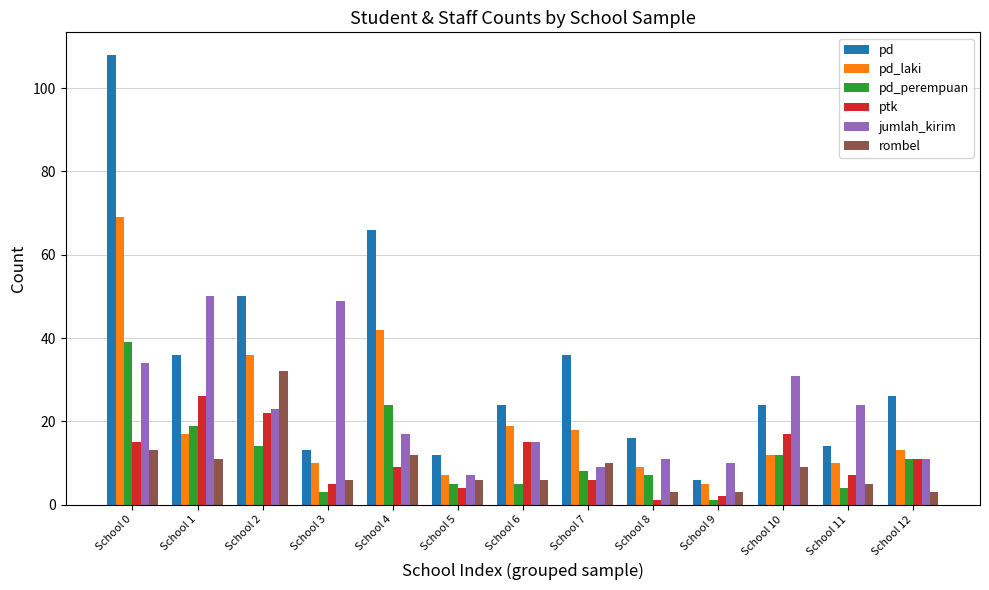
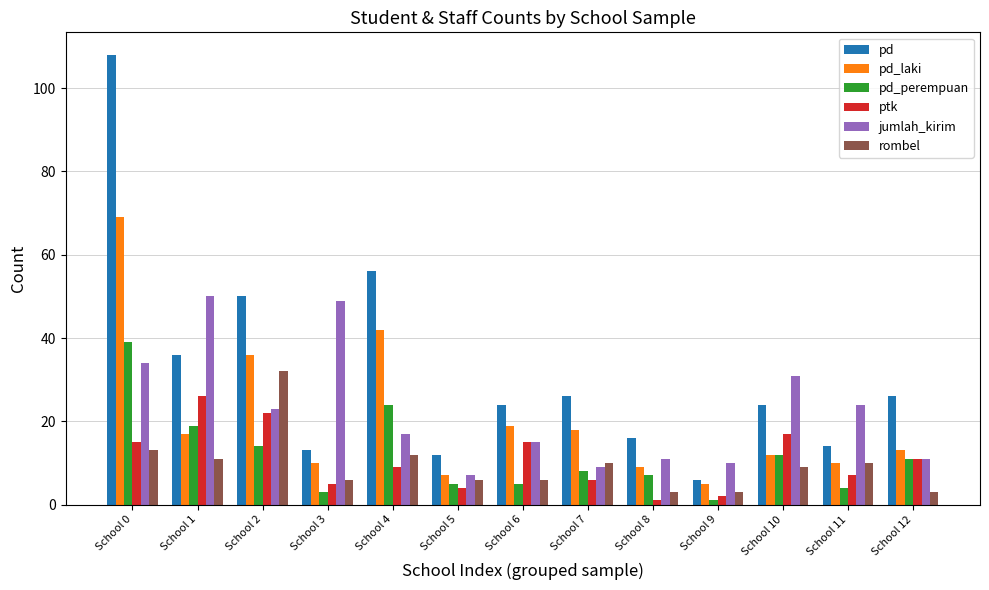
  {
    "pd": {
      "School 0": 108,
      "School 1": 36,
      "School 2": 50,
      "School 3": 13,
-     "School 4": 66,
+     "School 4": 56,
      "School 5": 12,
      "School 6": 24,
-     "School 7": 36,
+     "School 7": 26,
      "School 8": 16,
      "School 9": 6,
      "School 10": 24,
      "School 11": 14,
      "School 12": 26
    },
    "pd_laki": {
      "School 0": 69,
      "School 1": 17,
      "School 2": 36,
      "School 3": 10,
      "School 4": 42,
      "School 5": 7,
      "School 6": 19,
      "School 7": 18,
      "School 8": 9,
      "School 9": 5,
      "School 10": 12,
      "School 11": 10,
      "School 12": 13
    },
    "pd_perempuan": {
      "School 0": 39,
      "School 1": 19,
      "School 2": 14,
      "School 3": 3,
      "School 4": 24,
      "School 5": 5,
      "School 6": 5,
      "School 7": 8,
      "School 8": 7,
      "School 9": 1,
      "School 10": 12,
      "School 11": 4,
      "School 12": 11
    },
    "ptk": {
      "School 0": 15,
      "School 1": 26,
      "School 2": 22,
      "School 3": 5,
      "School 4": 9,
      "School 5": 4,
      "School 6": 15,
      "School 7": 6,
      "School 8": 1,
      "School 9": 2,
      "School 10": 17,
      "School 11": 7,
      "School 12": 11
    },
    "jumlah_kirim": {
      "School 0": 34,
      "School 1": 50,
      "School 2": 23,
      "School 3": 49,
      "School 4": 17,
      "School 5": 7,
      "School 6": 15,
      "School 7": 9,
      "School 8": 11,
      "School 9": 10,
      "School 10": 31,
      "School 11": 24,
      "School 12": 11
    },
    "rombel": {
      "School 0": 13,
      "School 1": 11,
      "School 2": 32,
      "School 3": 6,
      "School 4": 12,
      "School 5": 6,
      "School 6": 6,
      "School 7": 10,
      "School 8": 3,
      "School 9": 3,
      "School 10": 9,
-     "School 11": 5,
+     "School 11": 10,
      "School 12": 3
    }
  }
